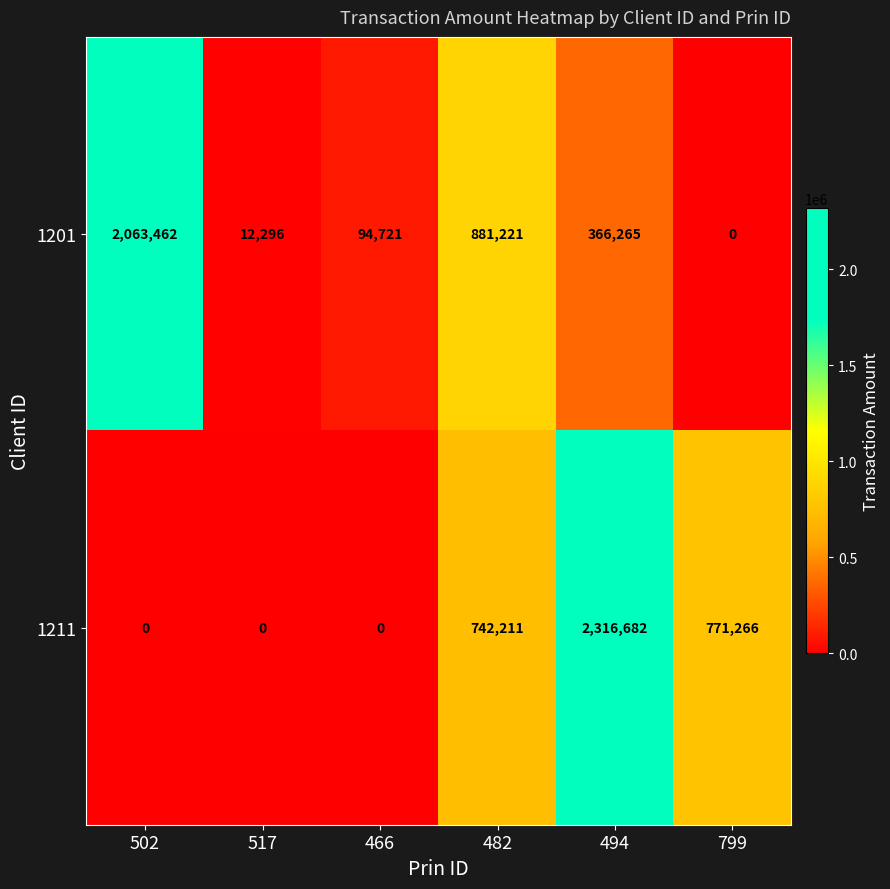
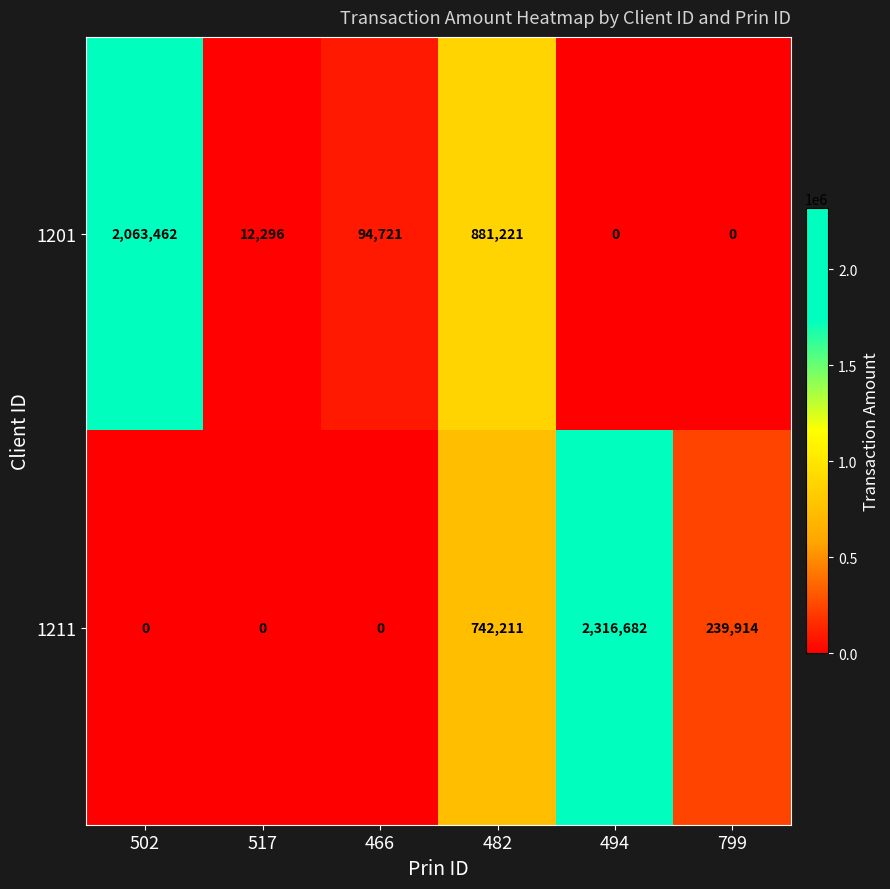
  {
    "1201": {
      "502": "2,063,462",
      "517": "12,296",
      "466": "94,721",
      "482": "881,221",
-     "494": "366,265",
+     "494": "0",
      "799": "0"
    },
    "1211": {
      "502": "0",
      "517": "0",
      "466": "0",
      "482": "742,211",
      "494": "2,316,682",
-     "799": "771,266"
+     "799": "239,914"
    }
  }
